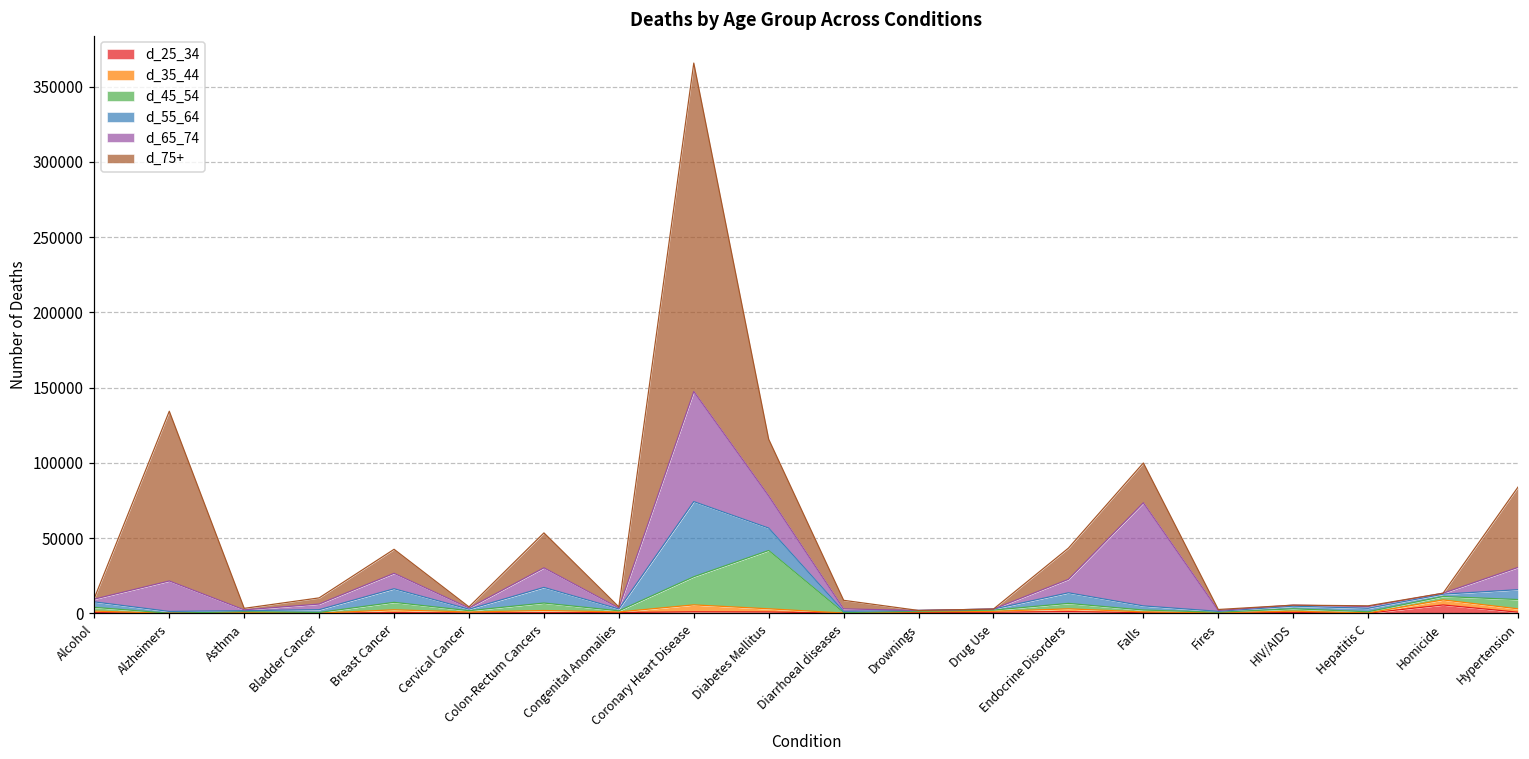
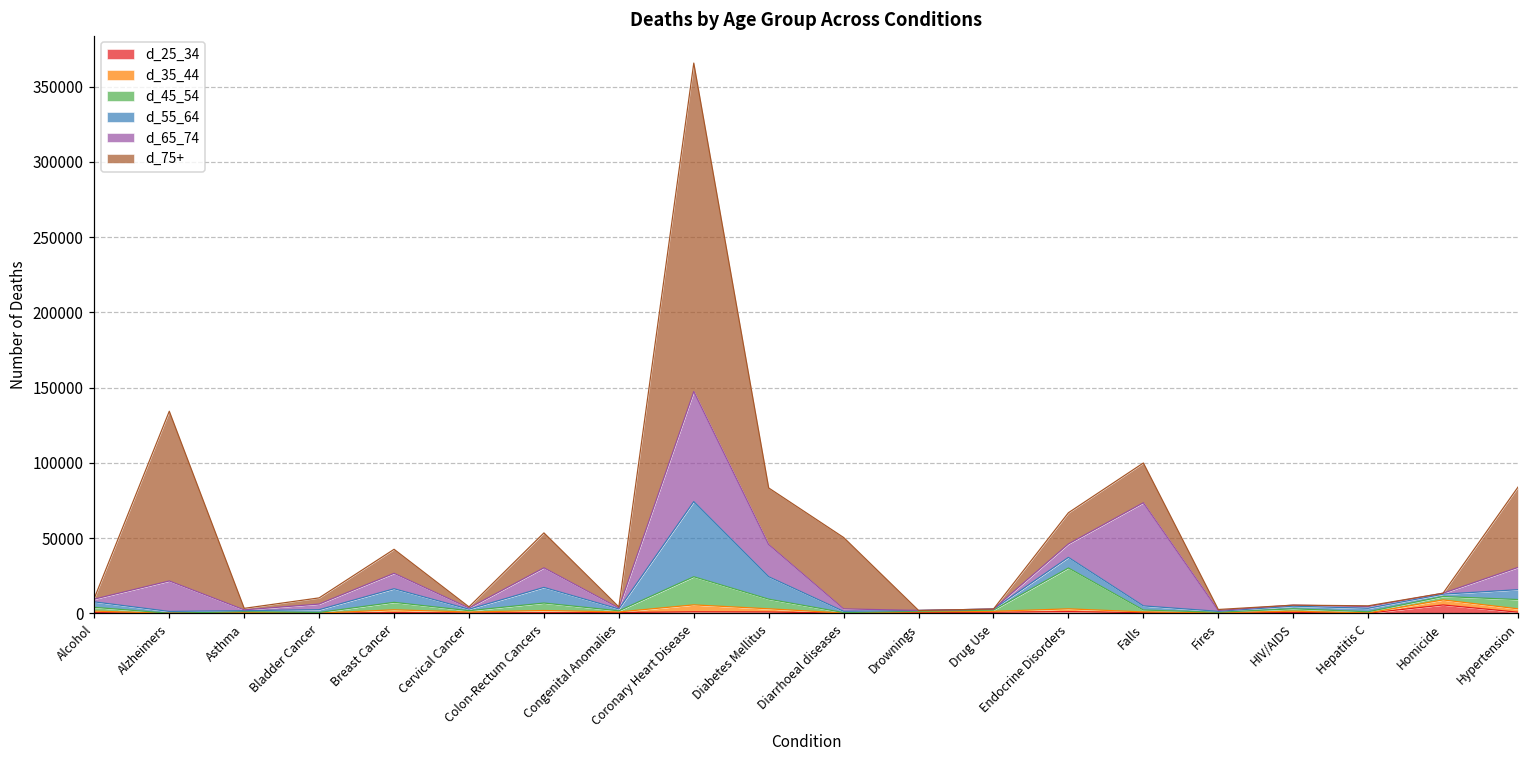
  {
    "d_25_34": {
      "Coronary Heart Disease": 1000,
      "Diabetes Mellitus": 1000,
      "Homicide": 5000,
      "Hypertension": 1000
    },
    "d_35_44": {
      "Coronary Heart Disease": 5000,
      "Diabetes Mellitus": 2000,
      "Homicide": 3000,
      "Hypertension": 2000
    },
    "d_45_54": {
      "Alcohol": 3000,
      "Breast Cancer": 5000,
      "Colon-Rectum Cancers": 5000,
      "Coronary Heart Disease": 19000,
-     "Diabetes Mellitus": 39000,
-     "Endocrine Disorders": 4000,
+     "Diabetes Mellitus": 6000,
+     "Endocrine Disorders": 27000,
      "Hypertension": 6000
    },
    "d_55_64": {
      "Alcohol": 4000,
      "Breast Cancer": 9000,
      "Colon-Rectum Cancers": 10000,
      "Coronary Heart Disease": 50000,
      "Diabetes Mellitus": 15000,
      "Endocrine Disorders": 7000,
      "Falls": 3000,
      "Hypertension": 7000
    },
    "d_65_74": {
      "Alzheimers": 20000,
      "Bladder Cancer": 4000,
      "Breast Cancer": 10000,
      "Colon-Rectum Cancers": 13000,
      "Coronary Heart Disease": 73000,
      "Diabetes Mellitus": 21000,
      "Endocrine Disorders": 9000,
      "Falls": 69000,
      "Hypertension": 15000
    },
    "d_75+": {
      "Alzheimers": 113000,
      "Bladder Cancer": 4000,
      "Breast Cancer": 16000,
      "Colon-Rectum Cancers": 23000,
      "Coronary Heart Disease": 218000,
      "Diabetes Mellitus": 38000,
-     "Diarrhoeal diseases": 6000,
+     "Diarrhoeal diseases": 47000,
      "Endocrine Disorders": 21000,
      "Falls": 26000,
      "Hypertension": 53000
    }
  }
